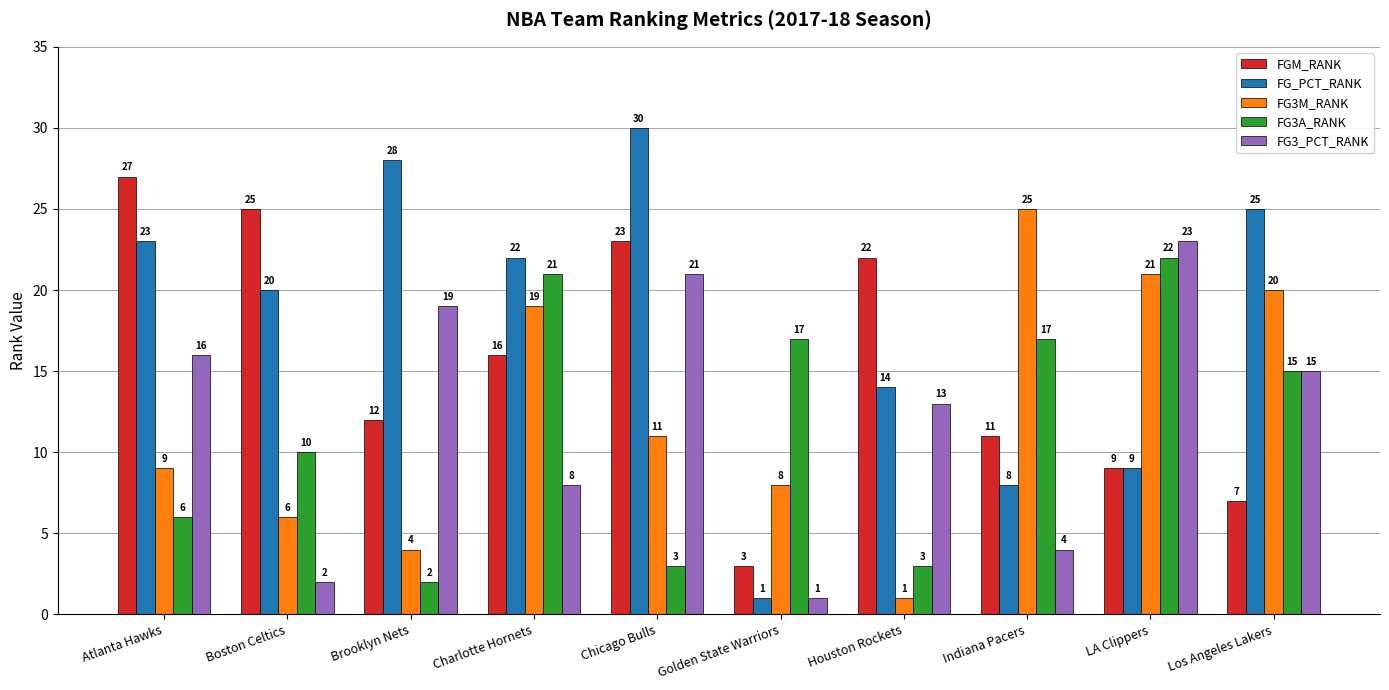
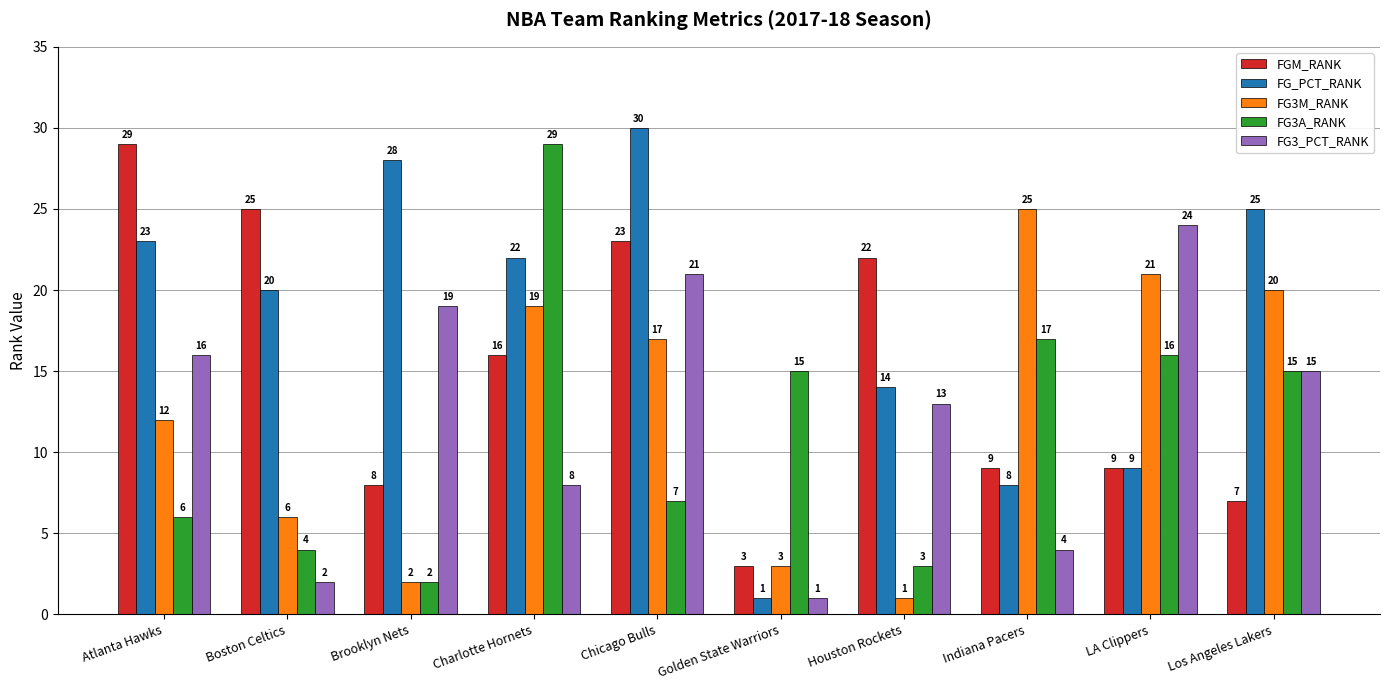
  {
    "FGM_RANK": {
-     "Atlanta Hawks": 27,
+     "Atlanta Hawks": 29,
      "Boston Celtics": 25,
-     "Brooklyn Nets": 12,
+     "Brooklyn Nets": 8,
      "Charlotte Hornets": 16,
      "Chicago Bulls": 23,
      "Golden State Warriors": 3,
      "Houston Rockets": 22,
-     "Indiana Pacers": 11,
+     "Indiana Pacers": 9,
      "LA Clippers": 9,
      "Los Angeles Lakers": 7
    },
    "FG_PCT_RANK": {
      "Atlanta Hawks": 23,
      "Boston Celtics": 20,
      "Brooklyn Nets": 28,
      "Charlotte Hornets": 22,
      "Chicago Bulls": 30,
      "Golden State Warriors": 1,
      "Houston Rockets": 14,
      "Indiana Pacers": 8,
      "LA Clippers": 9,
      "Los Angeles Lakers": 25
    },
    "FG3M_RANK": {
-     "Atlanta Hawks": 9,
+     "Atlanta Hawks": 12,
      "Boston Celtics": 6,
-     "Brooklyn Nets": 4,
+     "Brooklyn Nets": 2,
      "Charlotte Hornets": 19,
-     "Chicago Bulls": 11,
-     "Golden State Warriors": 8,
+     "Chicago Bulls": 17,
+     "Golden State Warriors": 3,
      "Houston Rockets": 1,
      "Indiana Pacers": 25,
      "LA Clippers": 21,
      "Los Angeles Lakers": 20
    },
    "FG3A_RANK": {
      "Atlanta Hawks": 6,
-     "Boston Celtics": 10,
+     "Boston Celtics": 4,
      "Brooklyn Nets": 2,
-     "Charlotte Hornets": 21,
-     "Chicago Bulls": 3,
-     "Golden State Warriors": 17,
+     "Charlotte Hornets": 29,
+     "Chicago Bulls": 7,
+     "Golden State Warriors": 15,
      "Houston Rockets": 3,
      "Indiana Pacers": 17,
-     "LA Clippers": 22,
+     "LA Clippers": 16,
      "Los Angeles Lakers": 15
    },
    "FG3_PCT_RANK": {
      "Atlanta Hawks": 16,
      "Boston Celtics": 2,
      "Brooklyn Nets": 19,
      "Charlotte Hornets": 8,
      "Chicago Bulls": 21,
      "Golden State Warriors": 1,
      "Houston Rockets": 13,
      "Indiana Pacers": 4,
-     "LA Clippers": 23,
+     "LA Clippers": 24,
      "Los Angeles Lakers": 15
    }
  }
